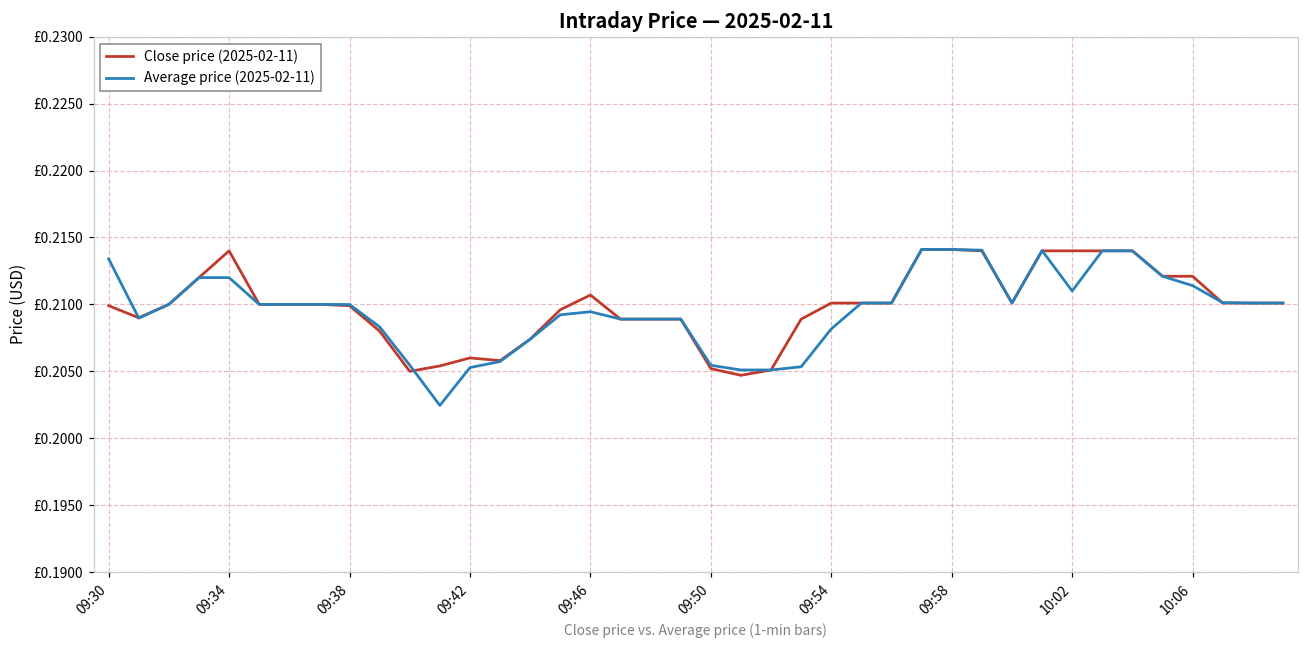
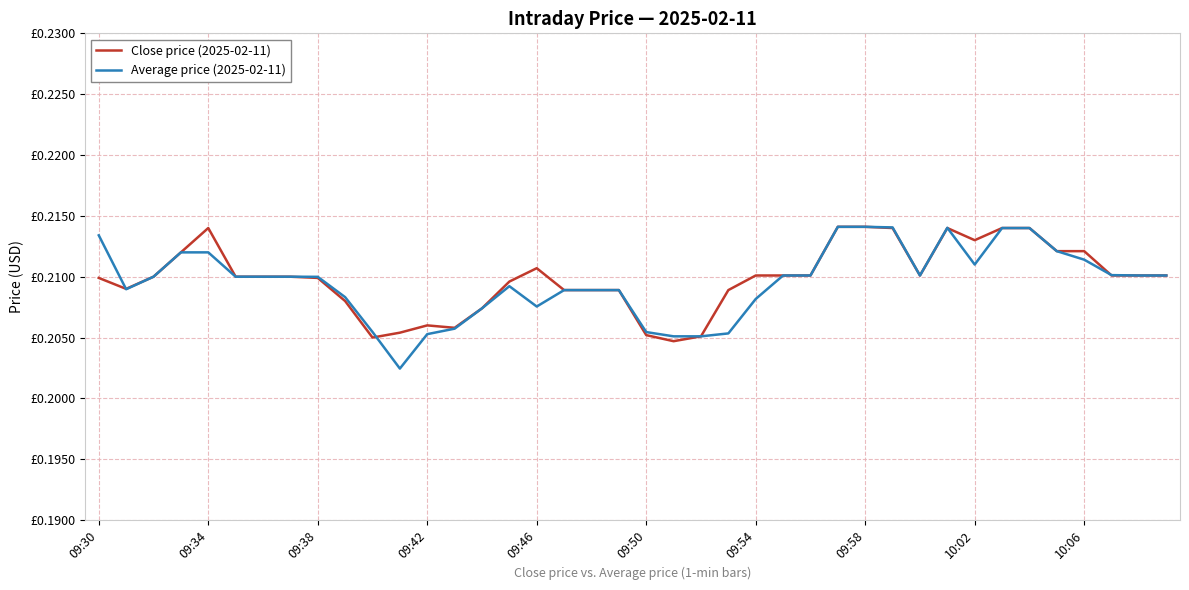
  {
    "Close price (2025-02-11)": {
      "09:30": "£0.210",
      "09:34": "£0.214",
      "09:42": "£0.206",
      "09:46": "£0.2107",
      "09:50": "£0.205",
      "09:54": "£0.210",
-     "10:02": "£0.214",
+     "10:02": "£0.213",
      "10:06": "£0.212"
    },
    "Average price (2025-02-11)": {
      "09:30": "£0.2134",
      "09:34": "£0.2120",
      "09:42": "£0.2053",
-     "09:46": "£0.2095",
+     "09:46": "£0.2076",
      "09:50": "£0.2055",
      "09:54": "£0.2082",
      "10:02": "£0.2110",
      "10:06": "£0.2114"
    }
  }
